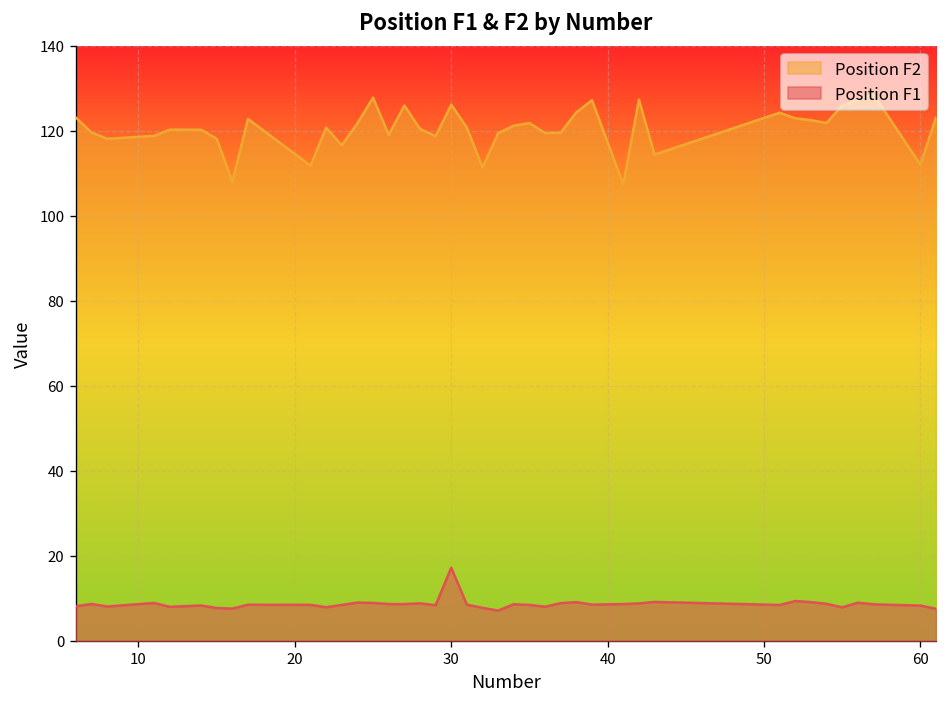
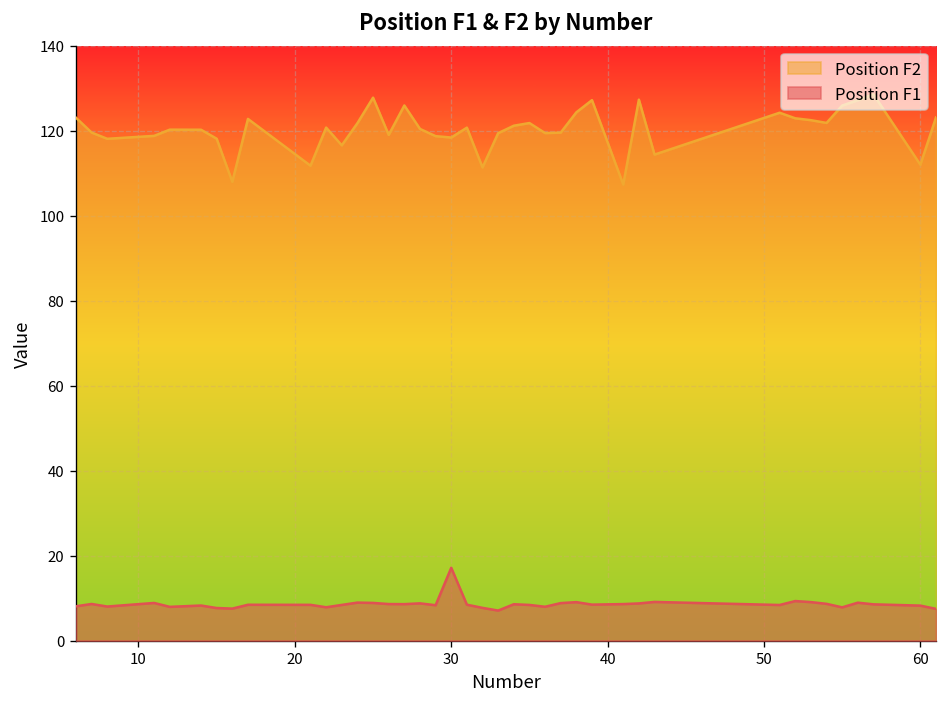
  {
    "Position F2": {
-     "30": 126,
+     "30": 118,
      "60": 112
    },
    "Position F1": {
      "30": 17,
      "60": 8
    }
  }
